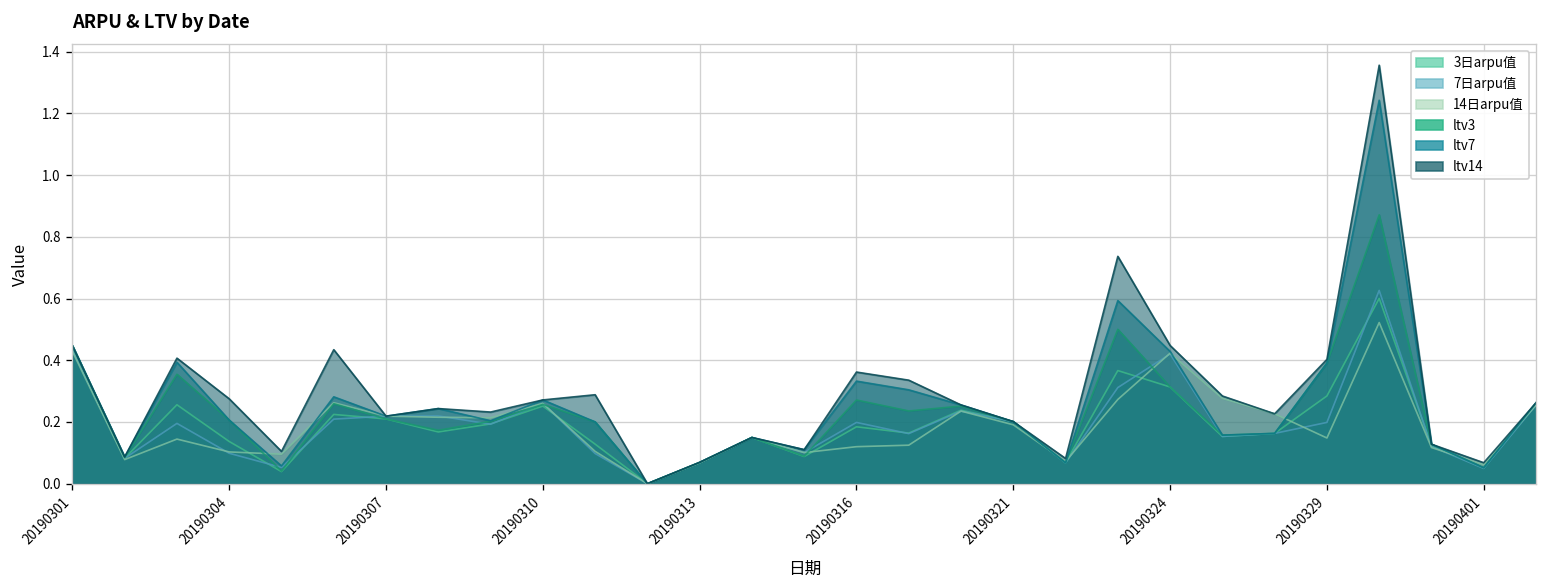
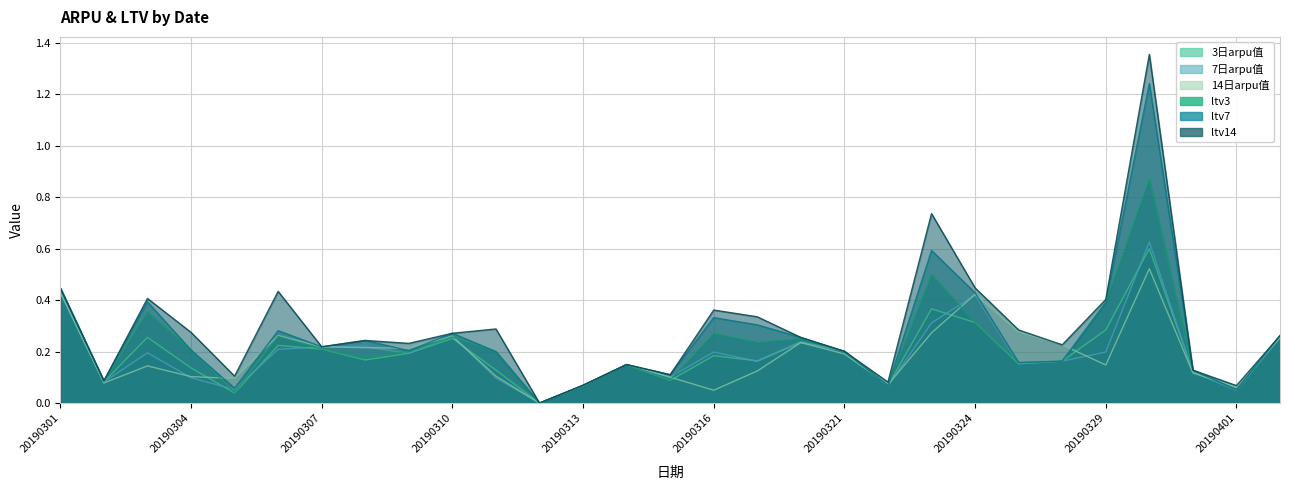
  {
    "14日arpu值": {
-     "20190316": 0.12,
+     "20190316": 0.05,
      "20190321": 0.19,
      "20190329": 0.15
    }
  }
